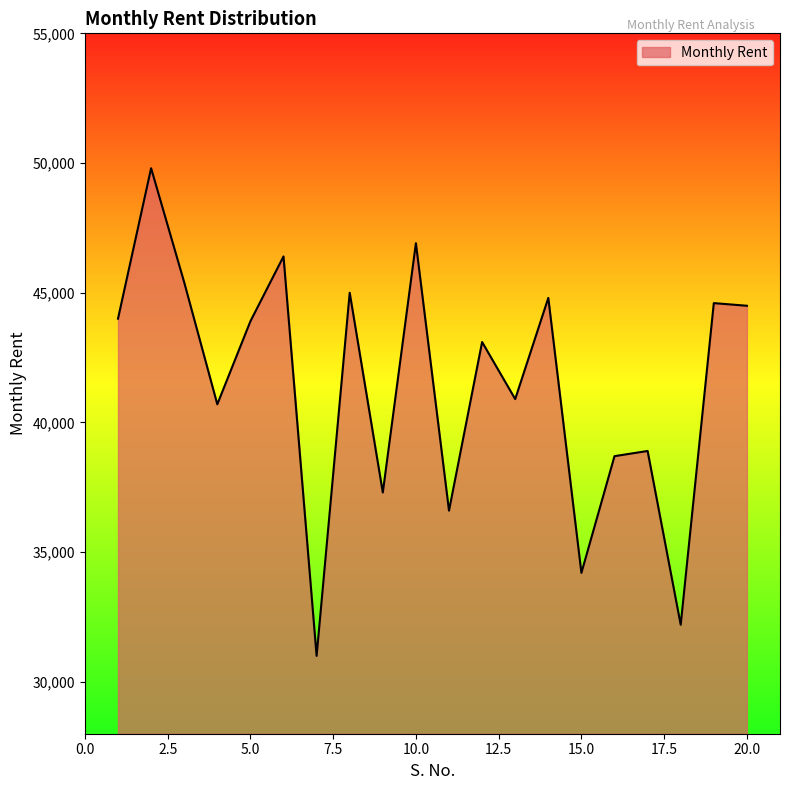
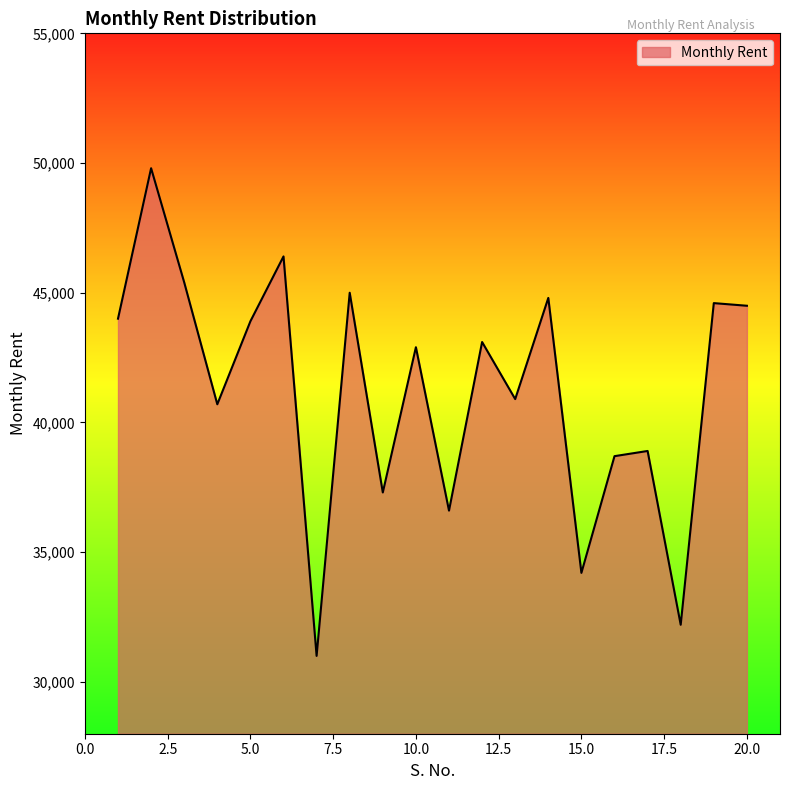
  {
    "5.0": "43,900",
-   "10.0": "46,900",
+   "10.0": "42,900",
    "15.0": "34,200",
    "20.0": "44,500"
  }
